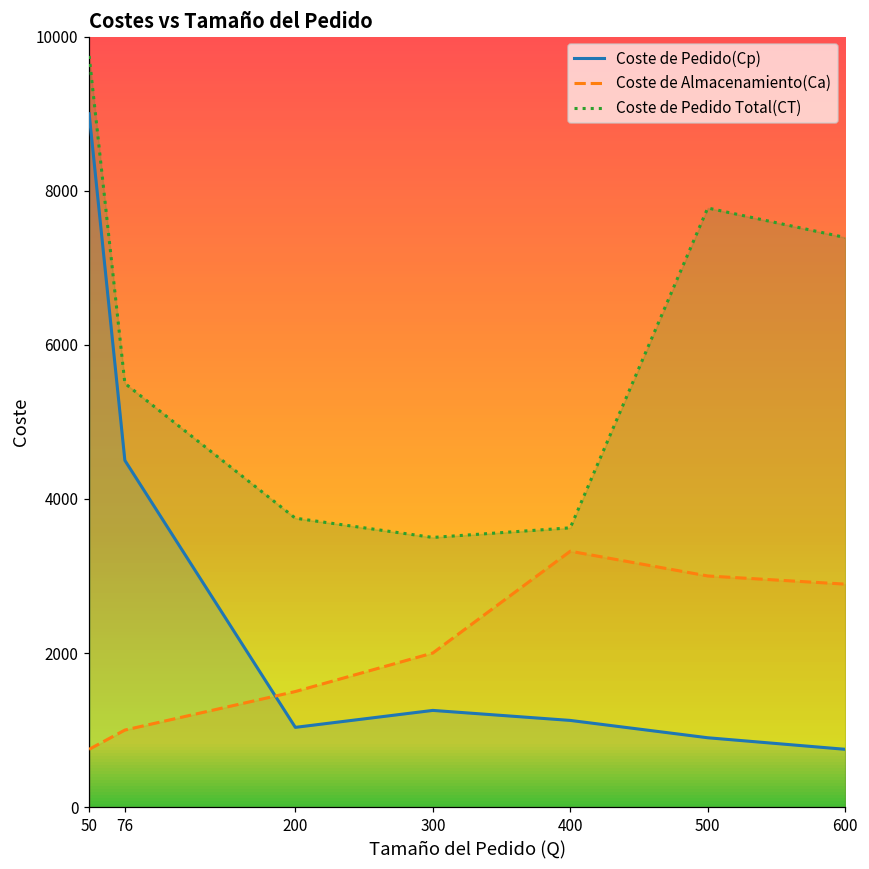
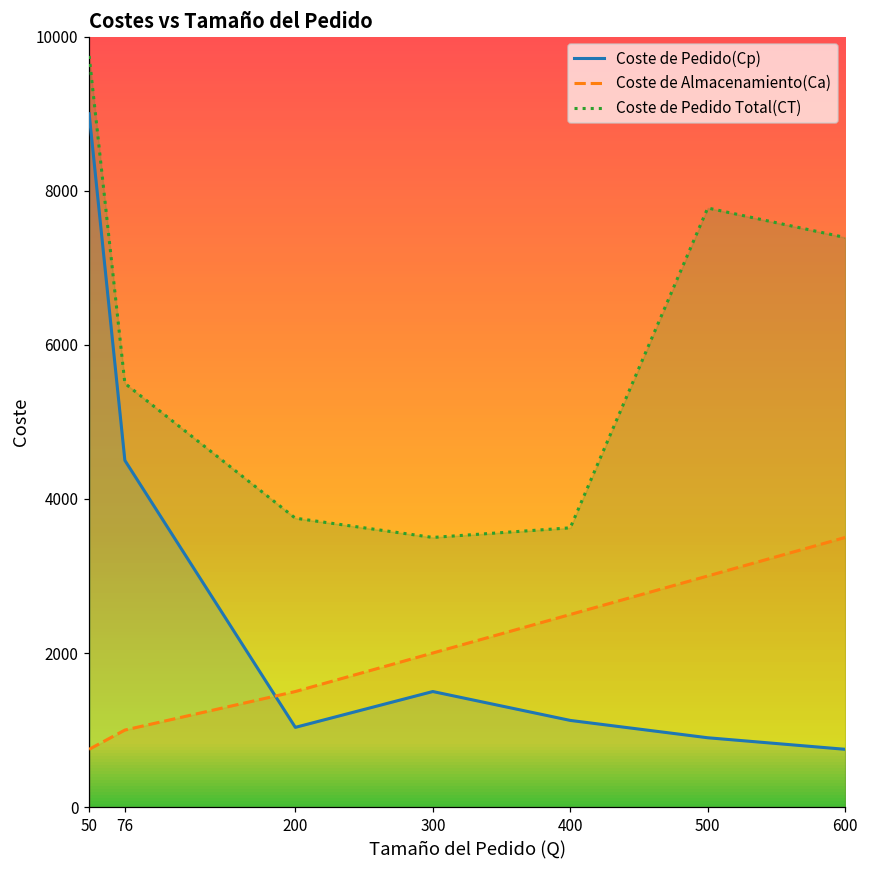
  {
    "Coste de Pedido(Cp)": {
      "50": 9000,
      "76": 4500,
      "200": 1000,
-     "300": 1300,
+     "300": 1500,
      "400": 1100,
      "500": 900,
      "600": 800
    },
    "Coste de Almacenamiento(Ca)": {
      "50": 800,
      "76": 1000,
      "200": 1500,
      "300": 2000,
-     "400": 3300,
+     "400": 2500,
      "500": 3000,
-     "600": 2900
+     "600": 3500
    },
    "Coste de Pedido Total(CT)": {
      "50": 9800,
      "76": 5500,
      "200": 3800,
      "300": 3500,
      "400": 3600,
      "500": 7800,
      "600": 7400
    }
  }
